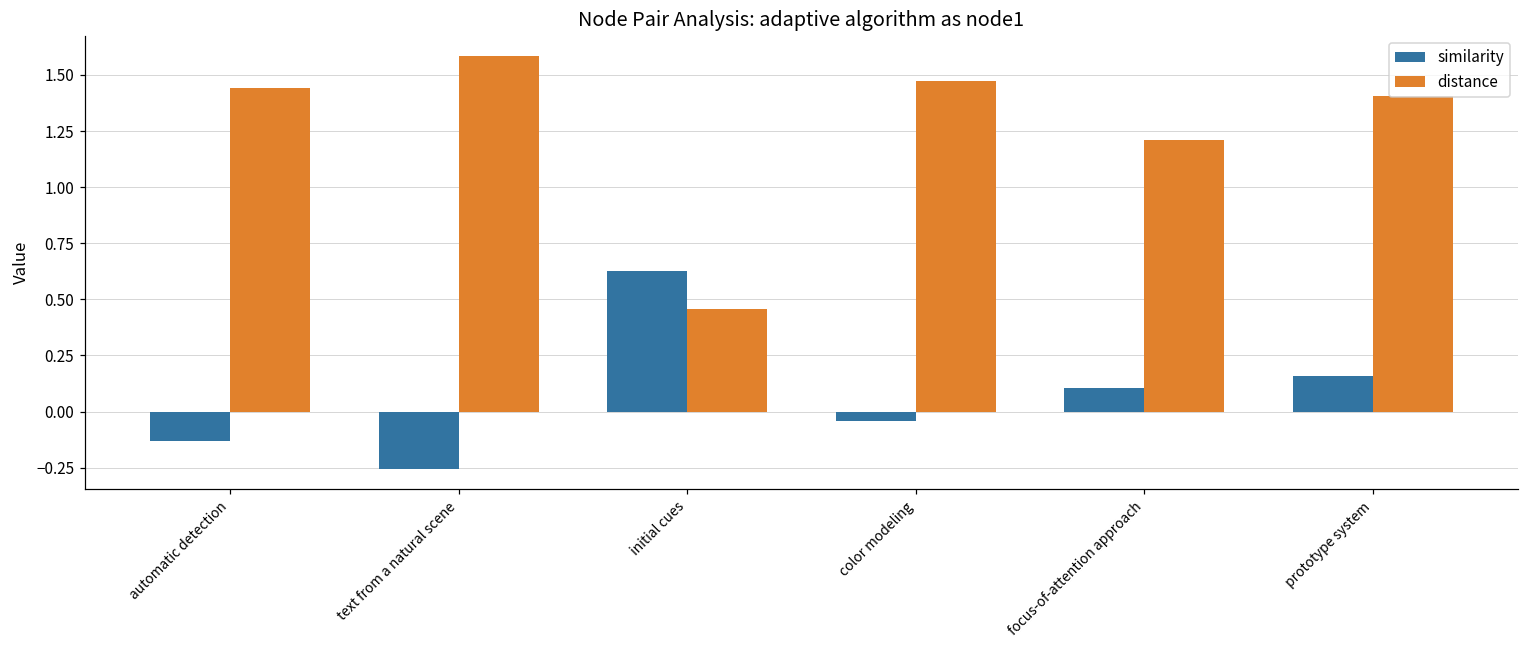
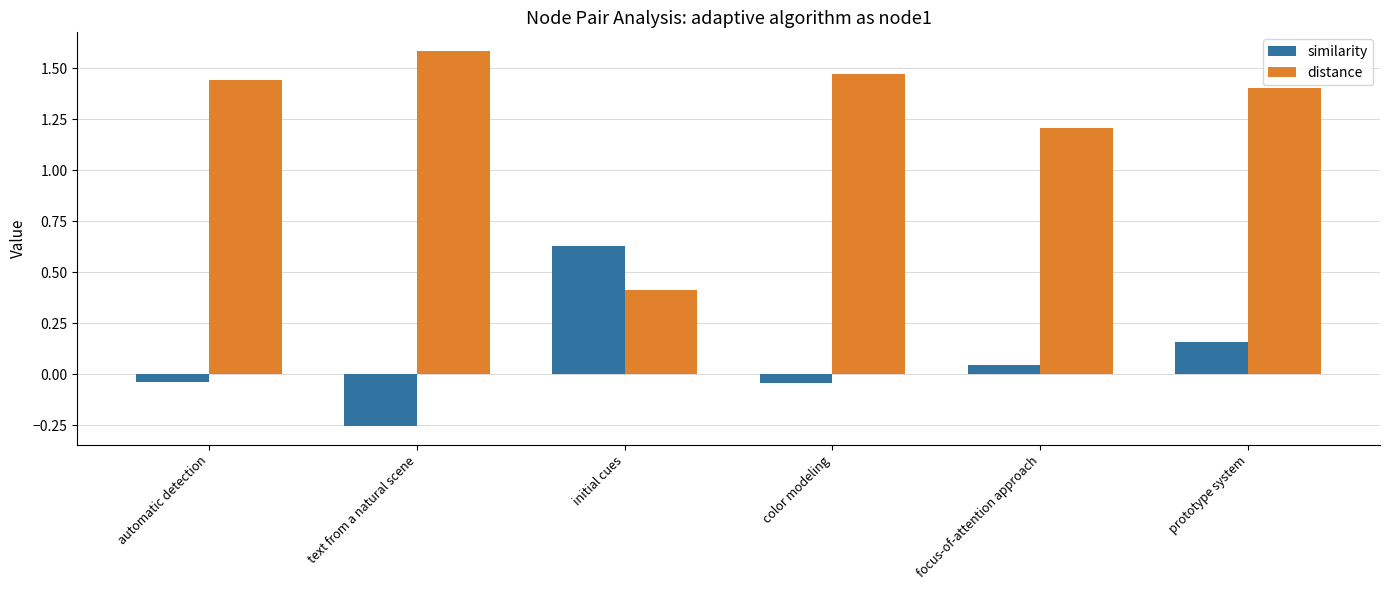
  {
    "similarity": {
-     "automatic detection": -0.13,
+     "automatic detection": -0.04,
      "text from a natural scene": -0.25,
      "initial cues": 0.63,
      "color modeling": -0.04,
-     "focus-of-attention approach": 0.10,
+     "focus-of-attention approach": 0.04,
      "prototype system": 0.16
    },
    "distance": {
      "automatic detection": 1.44,
      "text from a natural scene": 1.58,
-     "initial cues": 0.46,
+     "initial cues": 0.41,
      "color modeling": 1.47,
      "focus-of-attention approach": 1.21,
      "prototype system": 1.40
    }
  }
